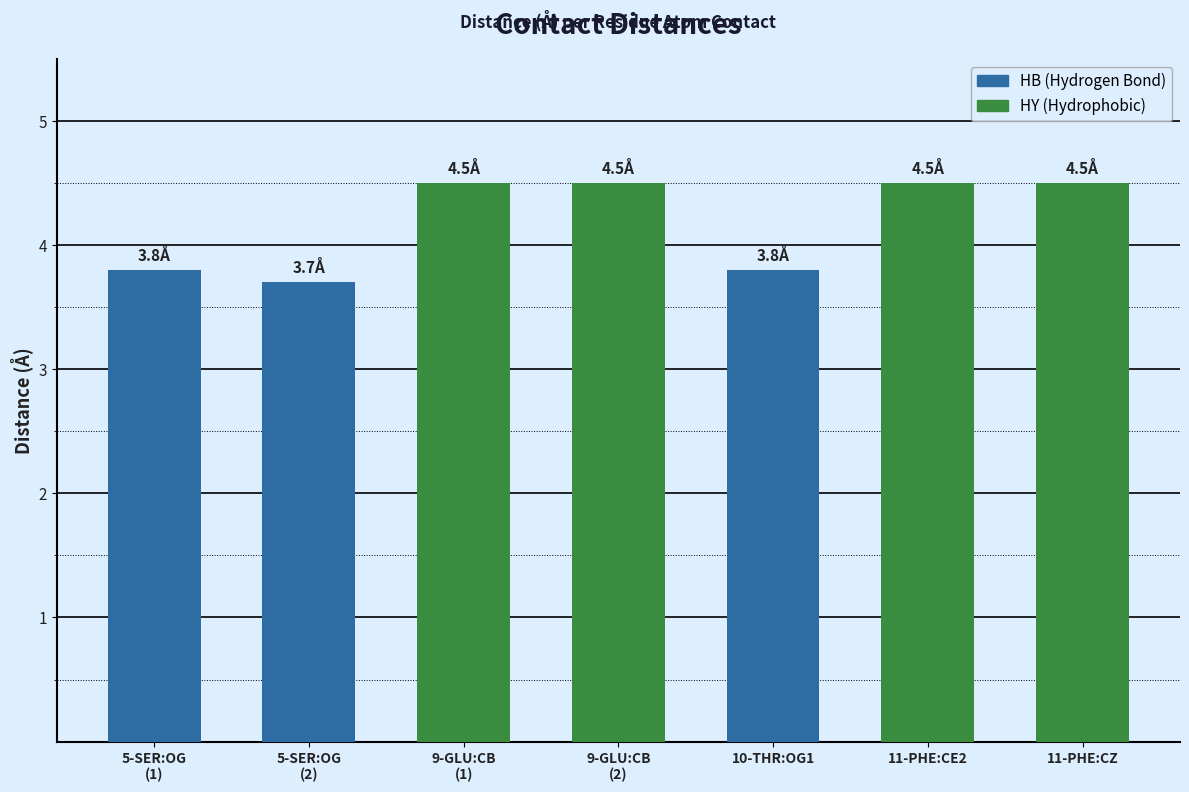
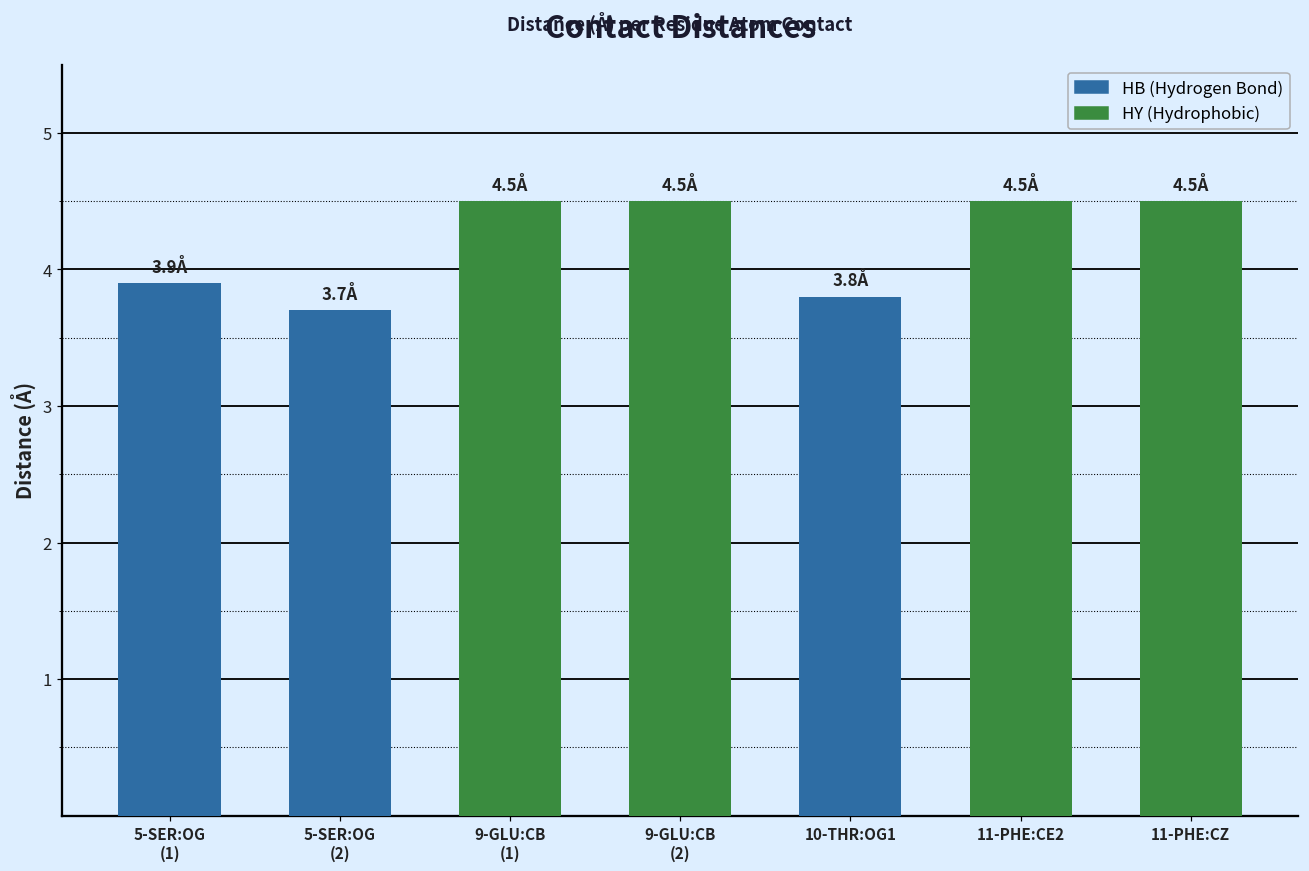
  {
-   "5-SER:OG (1)": "3.8Å",
+   "5-SER:OG (1)": "3.9Å",
    "5-SER:OG (2)": "3.7Å",
    "9-GLU:CB (1)": "4.5Å",
    "9-GLU:CB (2)": "4.5Å",
    "10-THR:OG1": "3.8Å",
    "11-PHE:CE2": "4.5Å",
    "11-PHE:CZ": "4.5Å"
  }
